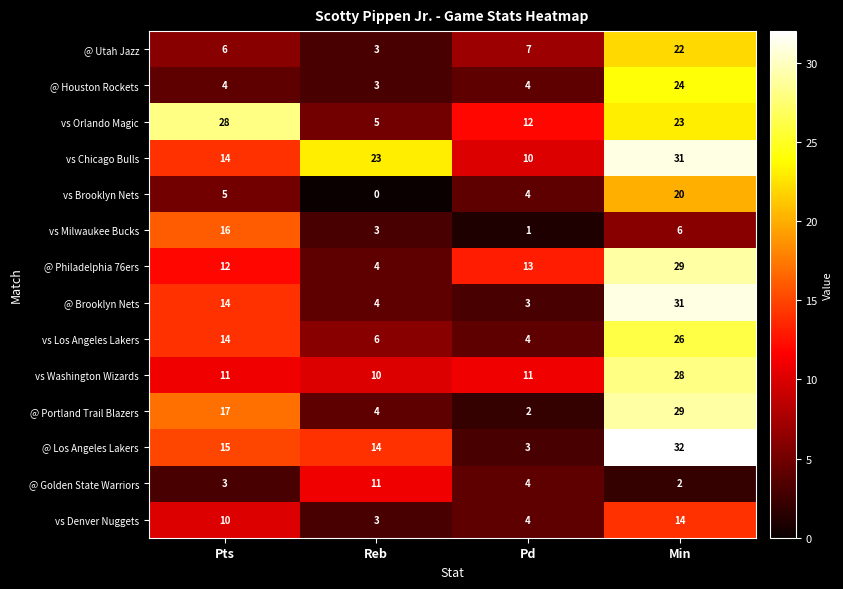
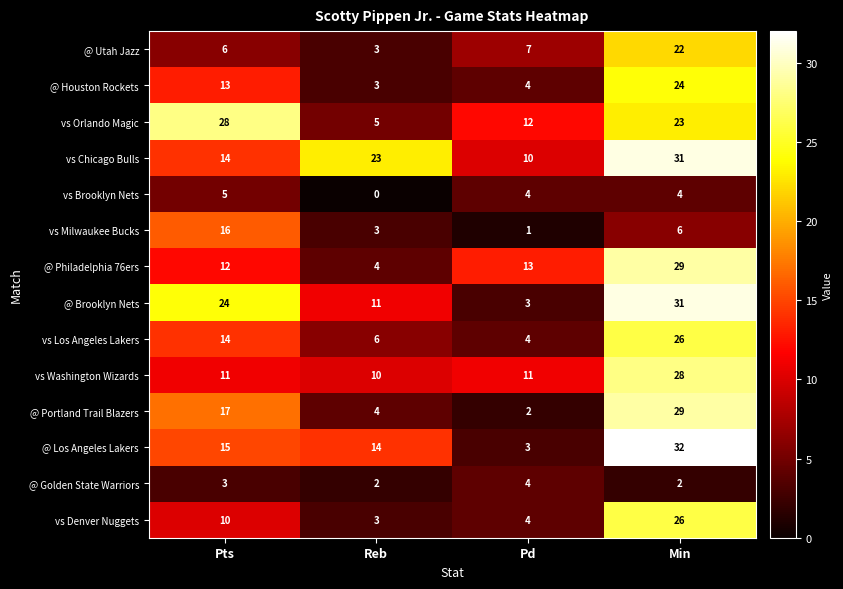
  {
    "@ Utah Jazz": {
      "Pts": 6,
      "Reb": 3,
      "Pd": 7,
      "Min": 22
    },
    "@ Houston Rockets": {
-     "Pts": 4,
+     "Pts": 13,
      "Reb": 3,
      "Pd": 4,
      "Min": 24
    },
    "vs Orlando Magic": {
      "Pts": 28,
      "Reb": 5,
      "Pd": 12,
      "Min": 23
    },
    "vs Chicago Bulls": {
      "Pts": 14,
      "Reb": 23,
      "Pd": 10,
      "Min": 31
    },
    "vs Brooklyn Nets": {
      "Pts": 5,
      "Reb": 0,
      "Pd": 4,
-     "Min": 20
+     "Min": 4
    },
    "vs Milwaukee Bucks": {
      "Pts": 16,
      "Reb": 3,
      "Pd": 1,
      "Min": 6
    },
    "@ Philadelphia 76ers": {
      "Pts": 12,
      "Reb": 4,
      "Pd": 13,
      "Min": 29
    },
    "@ Brooklyn Nets": {
-     "Pts": 14,
-     "Reb": 4,
+     "Pts": 24,
+     "Reb": 11,
      "Pd": 3,
      "Min": 31
    },
    "vs Los Angeles Lakers": {
      "Pts": 14,
      "Reb": 6,
      "Pd": 4,
      "Min": 26
    },
    "vs Washington Wizards": {
      "Pts": 11,
      "Reb": 10,
      "Pd": 11,
      "Min": 28
    },
    "@ Portland Trail Blazers": {
      "Pts": 17,
      "Reb": 4,
      "Pd": 2,
      "Min": 29
    },
    "@ Los Angeles Lakers": {
      "Pts": 15,
      "Reb": 14,
      "Pd": 3,
      "Min": 32
    },
    "@ Golden State Warriors": {
      "Pts": 3,
-     "Reb": 11,
+     "Reb": 2,
      "Pd": 4,
      "Min": 2
    },
    "vs Denver Nuggets": {
      "Pts": 10,
      "Reb": 3,
      "Pd": 4,
-     "Min": 14
+     "Min": 26
    }
  }
